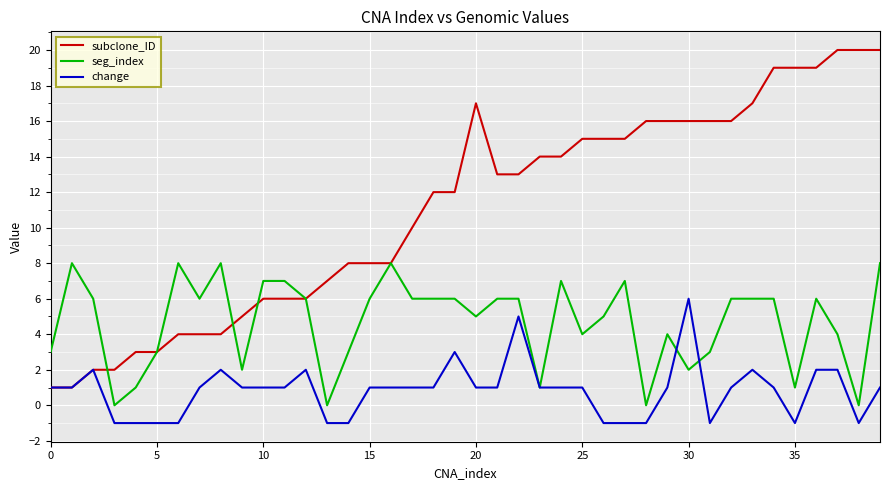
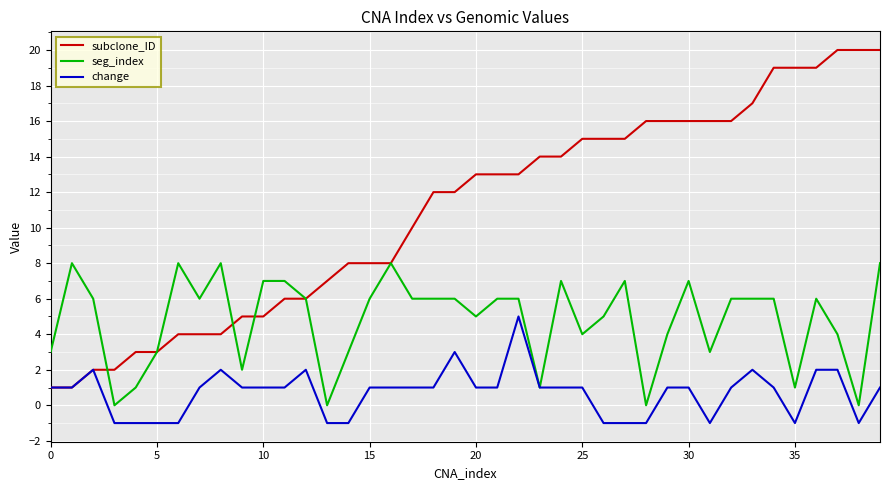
  {
    "subclone_ID": {
-     "10": 6,
+     "10": 5,
      "15": 8,
-     "20": 17,
+     "20": 13,
      "25": 15,
      "30": 16,
      "35": 19
    },
    "seg_index": {
      "0": 3,
      "10": 7,
      "15": 6,
      "20": 5,
      "25": 4,
-     "30": 2,
+     "30": 7,
      "35": 1
    },
    "change": {
      "5": -1,
      "10": 1,
      "15": 1,
      "20": 1,
      "25": 1,
-     "30": 6,
+     "30": 1,
      "35": -1
    }
  }
